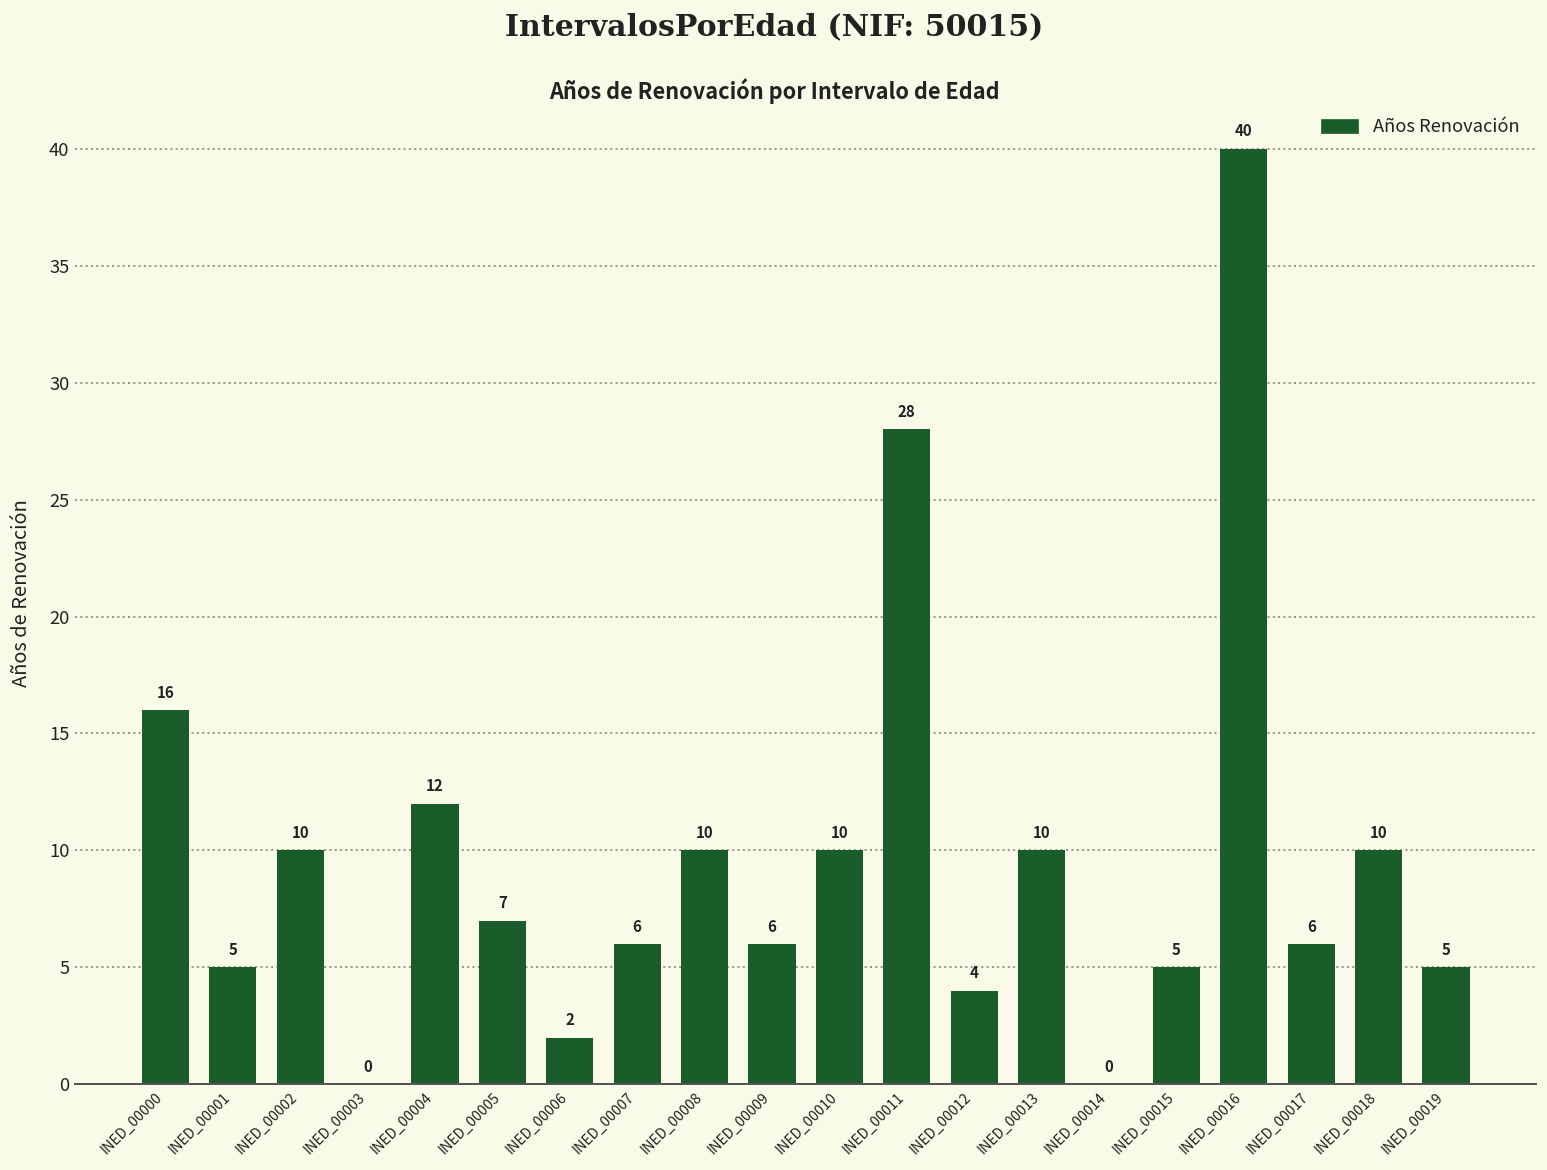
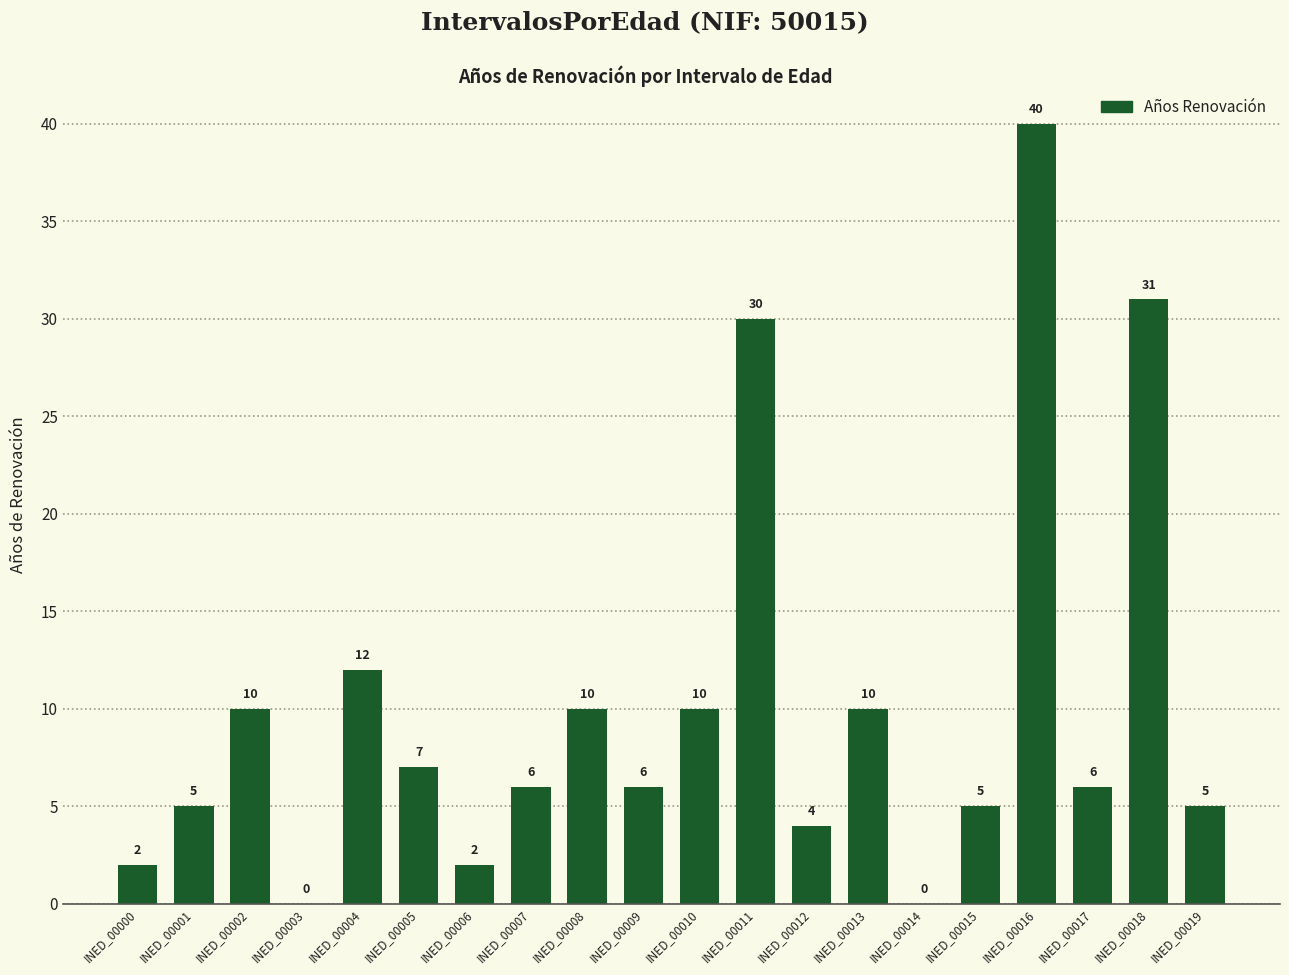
  {
-   "INED_00000": 16,
+   "INED_00000": 2,
    "INED_00001": 5,
    "INED_00002": 10,
    "INED_00003": 0,
    "INED_00004": 12,
    "INED_00005": 7,
    "INED_00006": 2,
    "INED_00007": 6,
    "INED_00008": 10,
    "INED_00009": 6,
    "INED_00010": 10,
-   "INED_00011": 28,
+   "INED_00011": 30,
    "INED_00012": 4,
    "INED_00013": 10,
    "INED_00014": 0,
    "INED_00015": 5,
    "INED_00016": 40,
    "INED_00017": 6,
-   "INED_00018": 10,
+   "INED_00018": 31,
    "INED_00019": 5
  }
